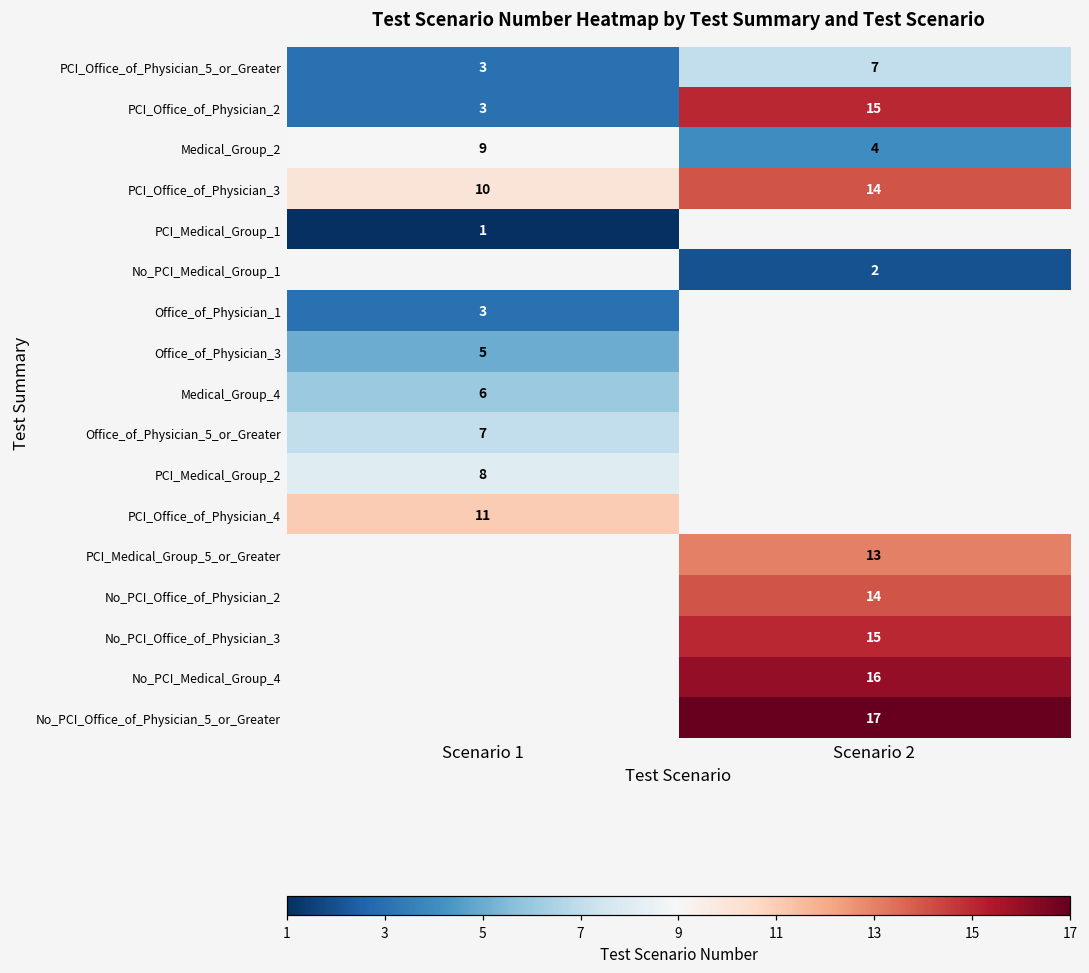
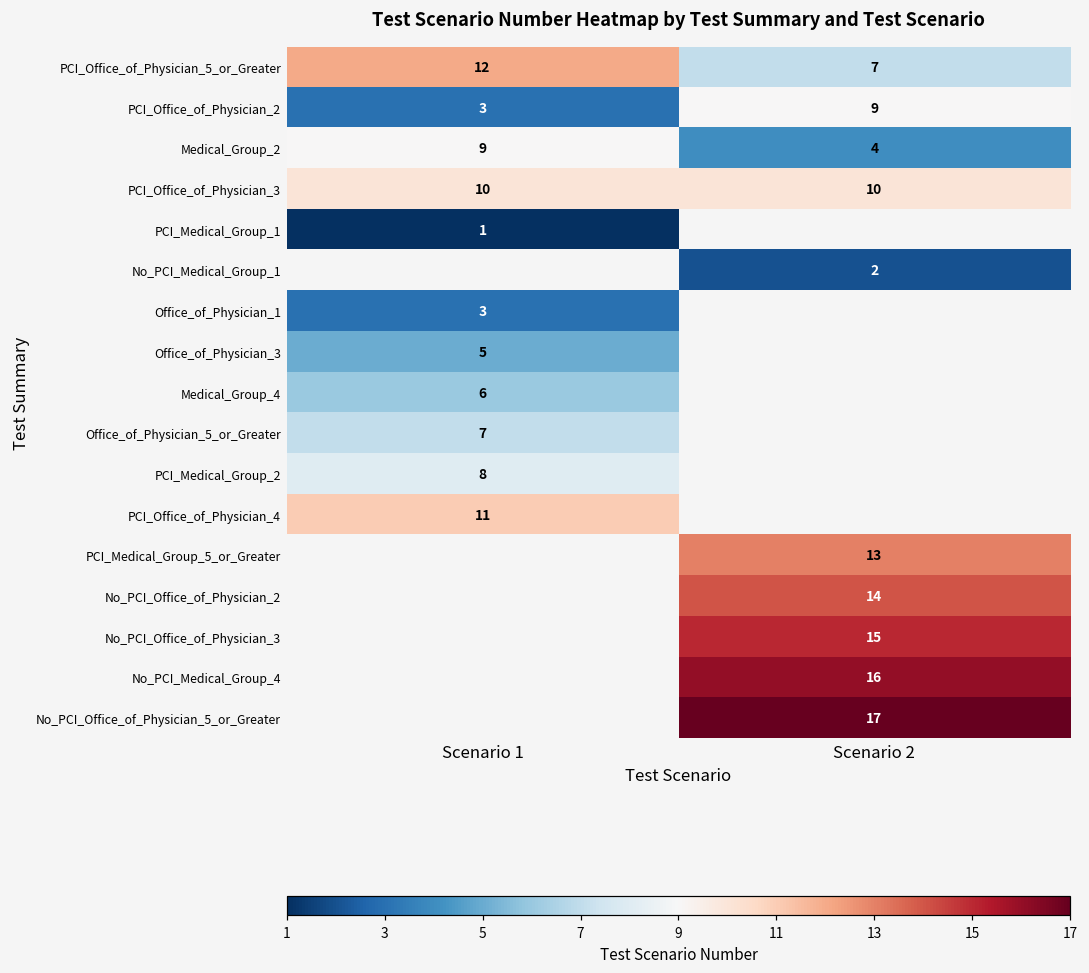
  {
    "PCI_Office_of_Physician_5_or_Greater": {
-     "Scenario 1": 3,
+     "Scenario 1": 12,
      "Scenario 2": 7
    },
    "PCI_Office_of_Physician_2": {
      "Scenario 1": 3,
-     "Scenario 2": 15
+     "Scenario 2": 9
    },
    "Medical_Group_2": {
      "Scenario 1": 9,
      "Scenario 2": 4
    },
    "PCI_Office_of_Physician_3": {
      "Scenario 1": 10,
-     "Scenario 2": 14
+     "Scenario 2": 10
    },
    "PCI_Medical_Group_1": {
      "Scenario 1": 1
    },
    "No_PCI_Medical_Group_1": {
      "Scenario 2": 2
    },
    "Office_of_Physician_1": {
      "Scenario 1": 3
    },
    "Office_of_Physician_3": {
      "Scenario 1": 5
    },
    "Medical_Group_4": {
      "Scenario 1": 6
    },
    "Office_of_Physician_5_or_Greater": {
      "Scenario 1": 7
    },
    "PCI_Medical_Group_2": {
      "Scenario 1": 8
    },
    "PCI_Office_of_Physician_4": {
      "Scenario 1": 11
    },
    "PCI_Medical_Group_5_or_Greater": {
      "Scenario 2": 13
    },
    "No_PCI_Office_of_Physician_2": {
      "Scenario 2": 14
    },
    "No_PCI_Office_of_Physician_3": {
      "Scenario 2": 15
    },
    "No_PCI_Medical_Group_4": {
      "Scenario 2": 16
    },
    "No_PCI_Office_of_Physician_5_or_Greater": {
      "Scenario 2": 17
    }
  }
